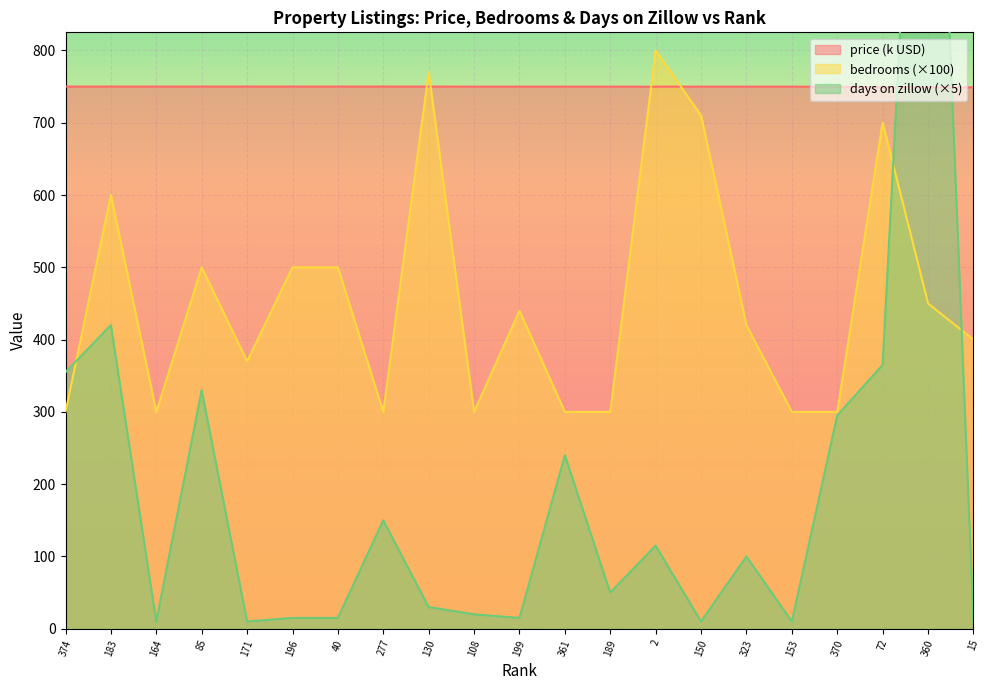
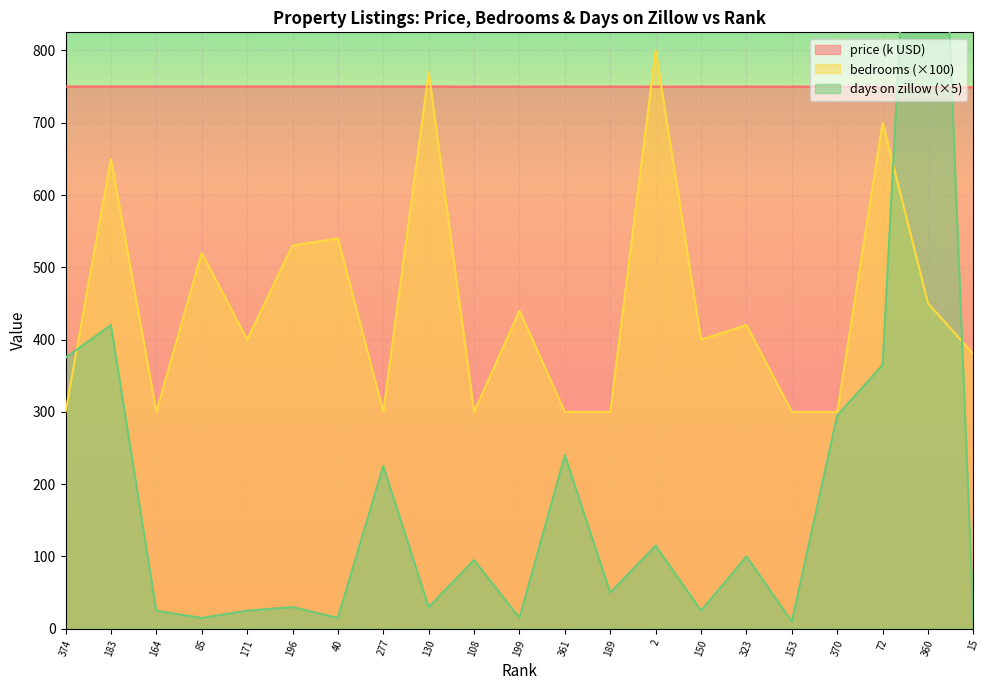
  {
    "price (k USD)": {
      "374": 750,
      "183": 750,
      "164": 750,
      "85": 750,
      "171": 750,
      "196": 750,
      "40": 750,
      "277": 750,
      "130": 750,
      "108": 750,
      "199": 750,
      "361": 750,
      "189": 750,
      "2": 750,
      "150": 750,
      "323": 750,
      "153": 750,
      "15": 750
    },
    "bedrooms (×100)": {
      "374": 300,
-     "183": 600,
+     "183": 650,
      "164": 300,
-     "85": 500,
-     "171": 370,
-     "196": 500,
-     "40": 500,
+     "85": 520,
+     "171": 400,
+     "196": 530,
+     "40": 540,
      "277": 300,
      "130": 770,
      "108": 300,
      "199": 440,
      "361": 300,
      "189": 300,
      "2": 800,
-     "150": 710,
+     "150": 400,
      "323": 420,
      "153": 300,
      "370": 300,
      "72": 700,
      "360": 450,
-     "15": 400
+     "15": 380
    },
    "days on zillow (×5)": {
-     "374": 360,
+     "374": 380,
      "183": 420,
-     "164": 10,
-     "85": 330,
-     "171": 10,
-     "196": 20,
+     "164": 30,
+     "85": 20,
+     "171": 30,
+     "196": 30,
      "40": 20,
-     "277": 150,
+     "277": 230,
      "130": 30,
-     "108": 20,
+     "108": 100,
      "199": 20,
      "361": 240,
      "189": 50,
      "2": 120,
-     "150": 10,
+     "150": 30,
      "323": 100,
      "153": 10,
      "370": 300,
      "72": 370,
      "15": 10
    }
  }
